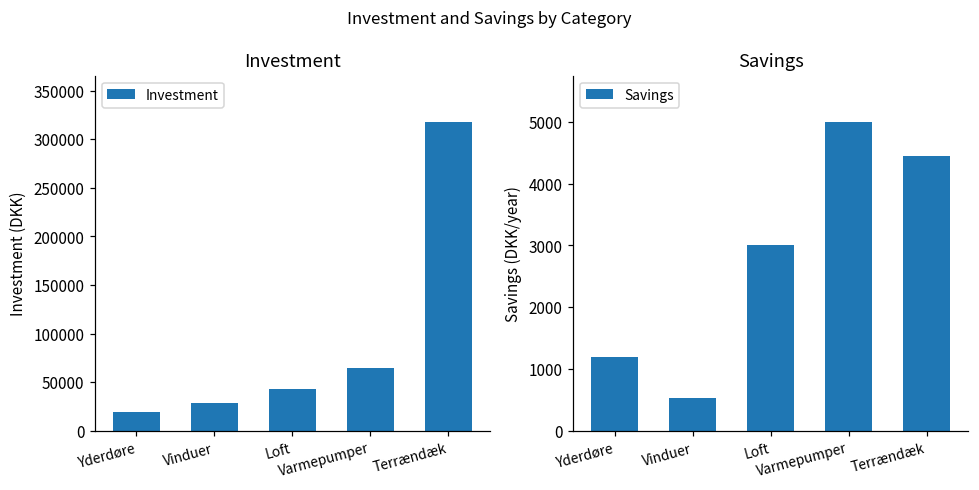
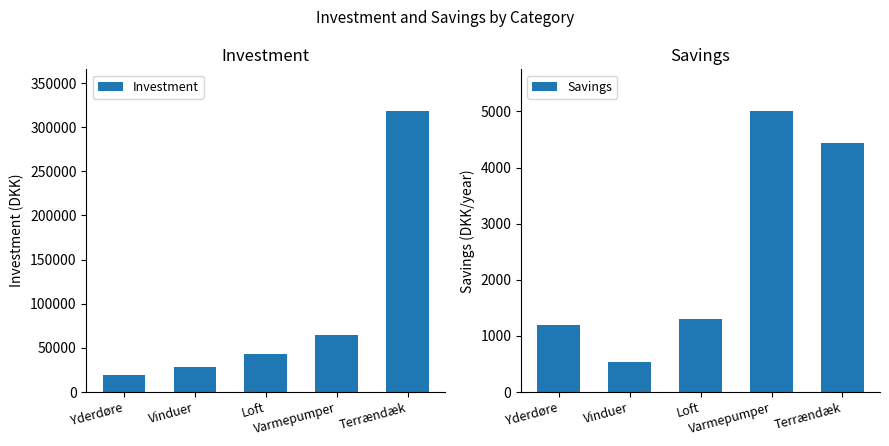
  {
    "Investment": {
      "Yderdøre": 20000,
      "Vinduer": 30000,
      "Loft": 40000,
      "Varmepumper": 70000,
      "Terrændæk": 320000
    },
    "Savings": {
      "Yderdøre": 1200,
      "Vinduer": 500,
-     "Loft": 3000,
+     "Loft": 1300,
      "Varmepumper": 5000,
      "Terrændæk": 4400
    }
  }
